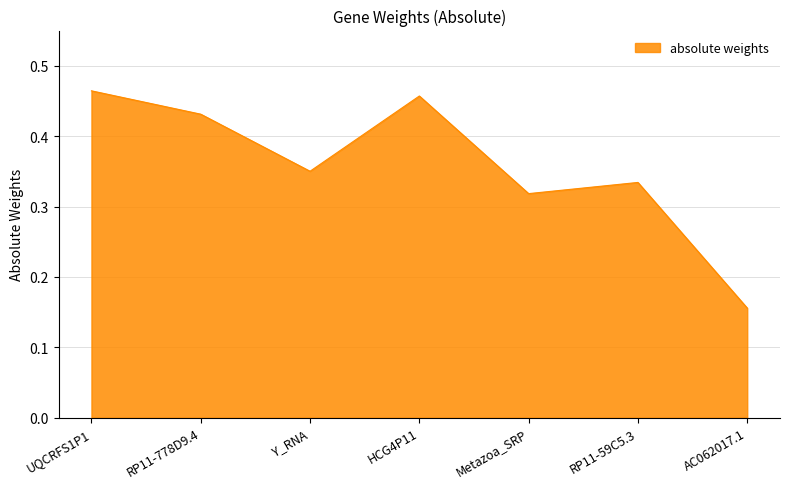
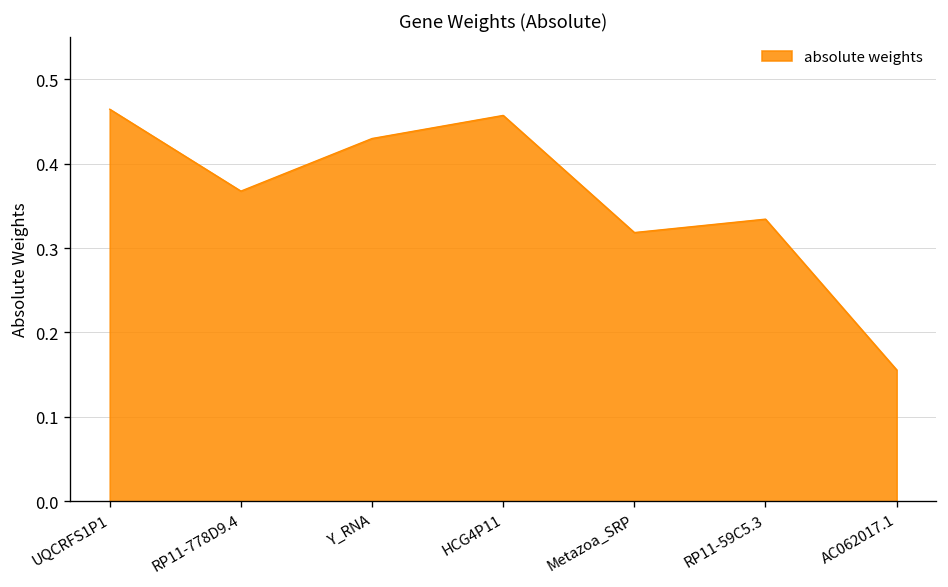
  {
    "UQCRFS1P1": 0.46,
-   "RP11-778D9.4": 0.43,
-   "Y_RNA": 0.35,
+   "RP11-778D9.4": 0.37,
+   "Y_RNA": 0.43,
    "HCG4P11": 0.46,
    "Metazoa_SRP": 0.32,
    "RP11-59C5.3": 0.33,
    "AC062017.1": 0.16
  }
